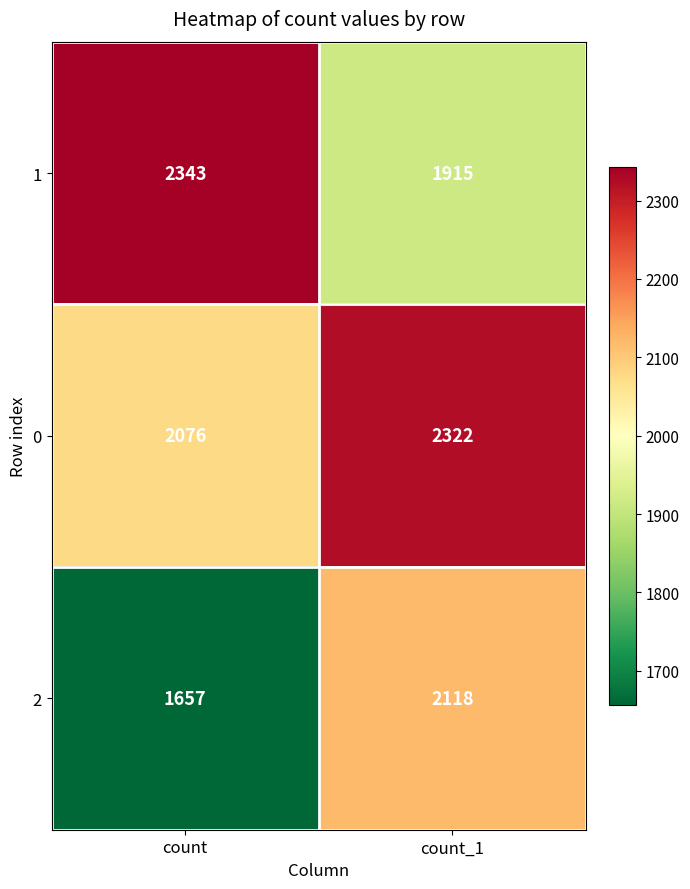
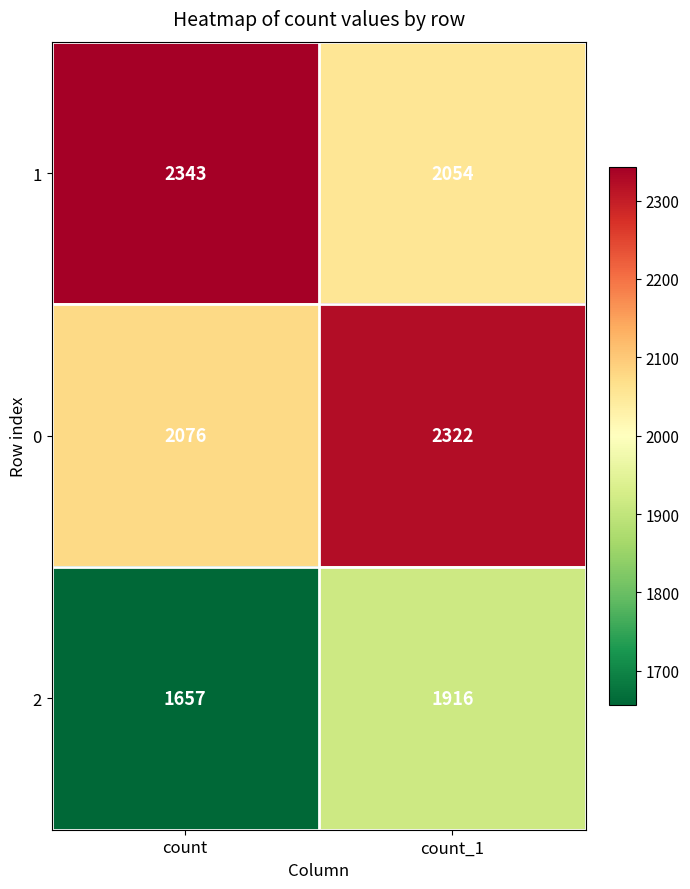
  {
    "1": {
      "count": 2343,
-     "count_1": 1915
+     "count_1": 2054
    },
    "0": {
      "count": 2076,
      "count_1": 2322
    },
    "2": {
      "count": 1657,
-     "count_1": 2118
+     "count_1": 1916
    }
  }
